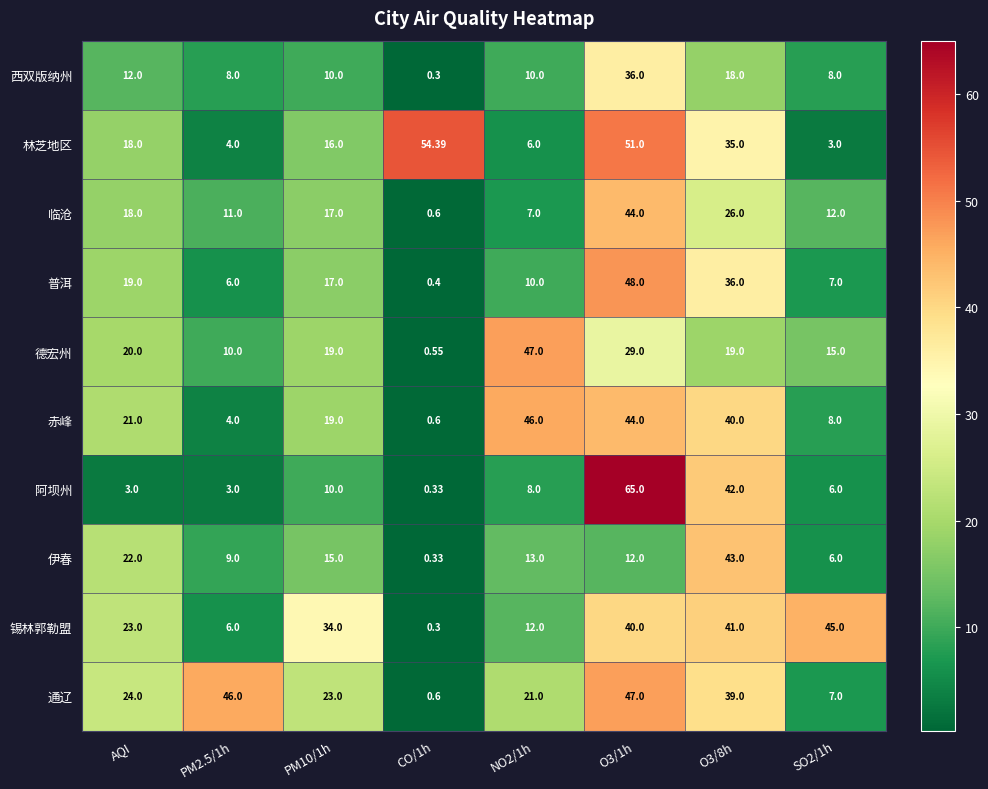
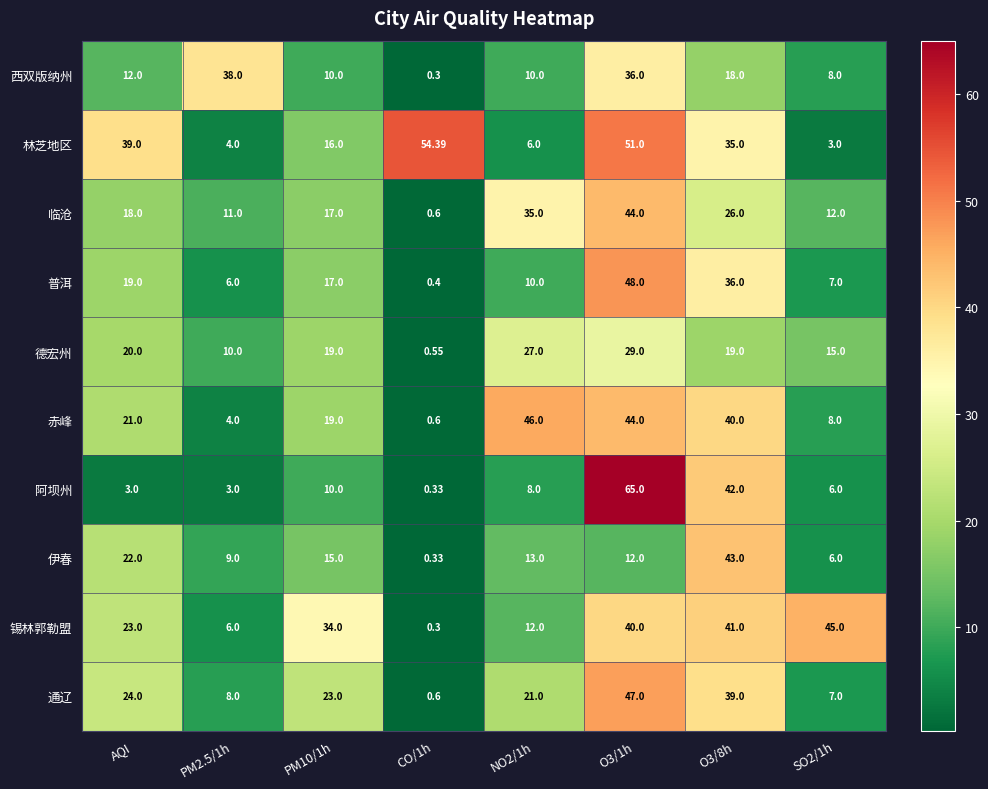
  {
    "西双版纳州": {
      "AQI": 12.0,
-     "PM2.5/1h": 8.0,
+     "PM2.5/1h": 38.0,
      "PM10/1h": 10.0,
      "CO/1h": 0.3,
      "NO2/1h": 10.0,
      "O3/1h": 36.0,
      "O3/8h": 18.0,
      "SO2/1h": 8.0
    },
    "林芝地区": {
-     "AQI": 18.0,
+     "AQI": 39.0,
      "PM2.5/1h": 4.0,
      "PM10/1h": 16.0,
      "CO/1h": 54.39,
      "NO2/1h": 6.0,
      "O3/1h": 51.0,
      "O3/8h": 35.0,
      "SO2/1h": 3.0
    },
    "临沧": {
      "AQI": 18.0,
      "PM2.5/1h": 11.0,
      "PM10/1h": 17.0,
      "CO/1h": 0.6,
-     "NO2/1h": 7.0,
+     "NO2/1h": 35.0,
      "O3/1h": 44.0,
      "O3/8h": 26.0,
      "SO2/1h": 12.0
    },
    "普洱": {
      "AQI": 19.0,
      "PM2.5/1h": 6.0,
      "PM10/1h": 17.0,
      "CO/1h": 0.4,
      "NO2/1h": 10.0,
      "O3/1h": 48.0,
      "O3/8h": 36.0,
      "SO2/1h": 7.0
    },
    "德宏州": {
      "AQI": 20.0,
      "PM2.5/1h": 10.0,
      "PM10/1h": 19.0,
      "CO/1h": 0.55,
-     "NO2/1h": 47.0,
+     "NO2/1h": 27.0,
      "O3/1h": 29.0,
      "O3/8h": 19.0,
      "SO2/1h": 15.0
    },
    "赤峰": {
      "AQI": 21.0,
      "PM2.5/1h": 4.0,
      "PM10/1h": 19.0,
      "CO/1h": 0.6,
      "NO2/1h": 46.0,
      "O3/1h": 44.0,
      "O3/8h": 40.0,
      "SO2/1h": 8.0
    },
    "阿坝州": {
      "AQI": 3.0,
      "PM2.5/1h": 3.0,
      "PM10/1h": 10.0,
      "CO/1h": 0.33,
      "NO2/1h": 8.0,
      "O3/1h": 65.0,
      "O3/8h": 42.0,
      "SO2/1h": 6.0
    },
    "伊春": {
      "AQI": 22.0,
      "PM2.5/1h": 9.0,
      "PM10/1h": 15.0,
      "CO/1h": 0.33,
      "NO2/1h": 13.0,
      "O3/1h": 12.0,
      "O3/8h": 43.0,
      "SO2/1h": 6.0
    },
    "锡林郭勒盟": {
      "AQI": 23.0,
      "PM2.5/1h": 6.0,
      "PM10/1h": 34.0,
      "CO/1h": 0.3,
      "NO2/1h": 12.0,
      "O3/1h": 40.0,
      "O3/8h": 41.0,
      "SO2/1h": 45.0
    },
    "通辽": {
      "AQI": 24.0,
-     "PM2.5/1h": 46.0,
+     "PM2.5/1h": 8.0,
      "PM10/1h": 23.0,
      "CO/1h": 0.6,
      "NO2/1h": 21.0,
      "O3/1h": 47.0,
      "O3/8h": 39.0,
      "SO2/1h": 7.0
    }
  }
